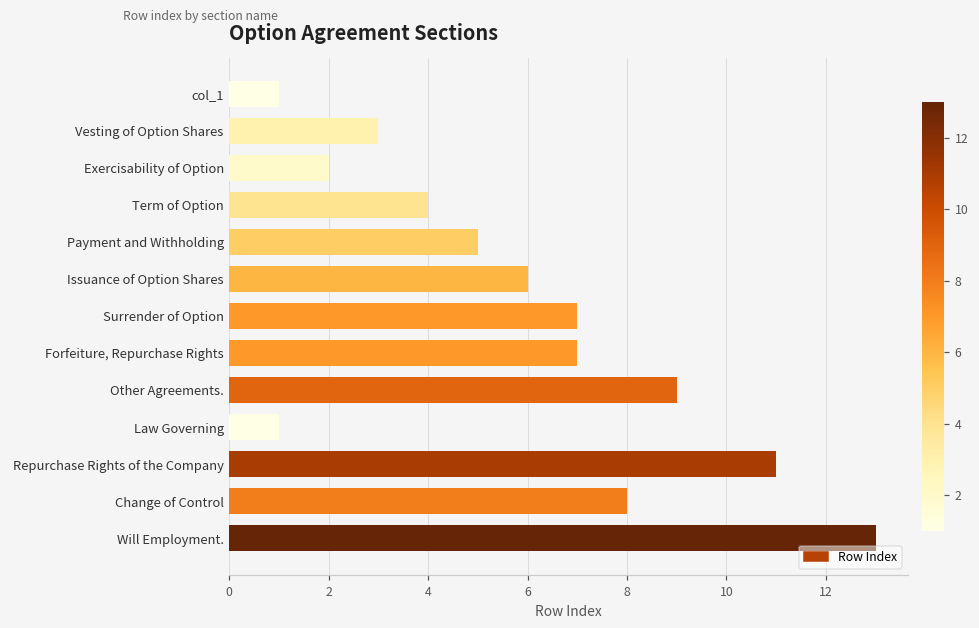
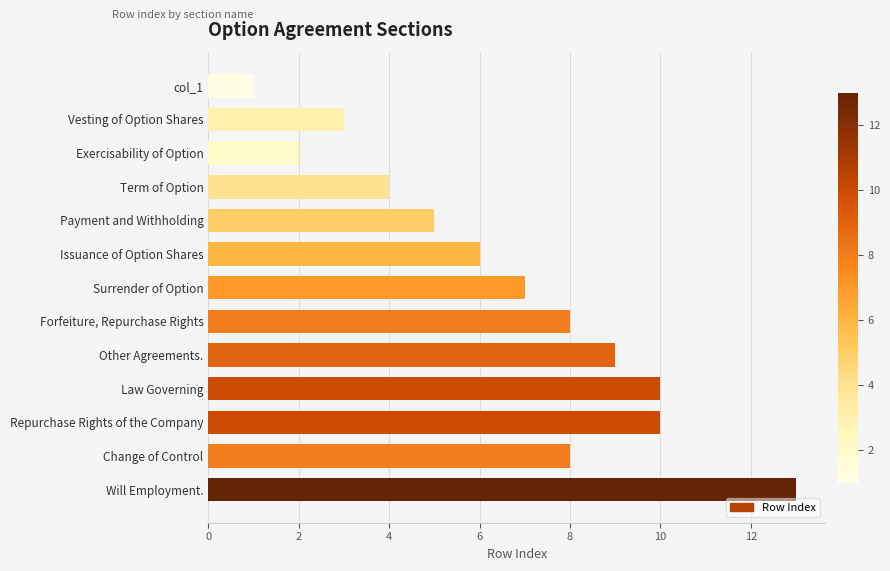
  {
    "col_1": 1,
    "Vesting of Option Shares": 3,
    "Exercisability of Option": 2,
    "Term of Option": 4,
    "Payment and Withholding": 5,
    "Issuance of Option Shares": 6,
    "Surrender of Option": 7,
-   "Forfeiture, Repurchase Rights": 7,
+   "Forfeiture, Repurchase Rights": 8,
    "Other Agreements.": 9,
-   "Law Governing": 1,
-   "Repurchase Rights of the Company": 11,
+   "Law Governing": 10,
+   "Repurchase Rights of the Company": 10,
    "Change of Control": 8,
    "Will Employment.": 13
  }
